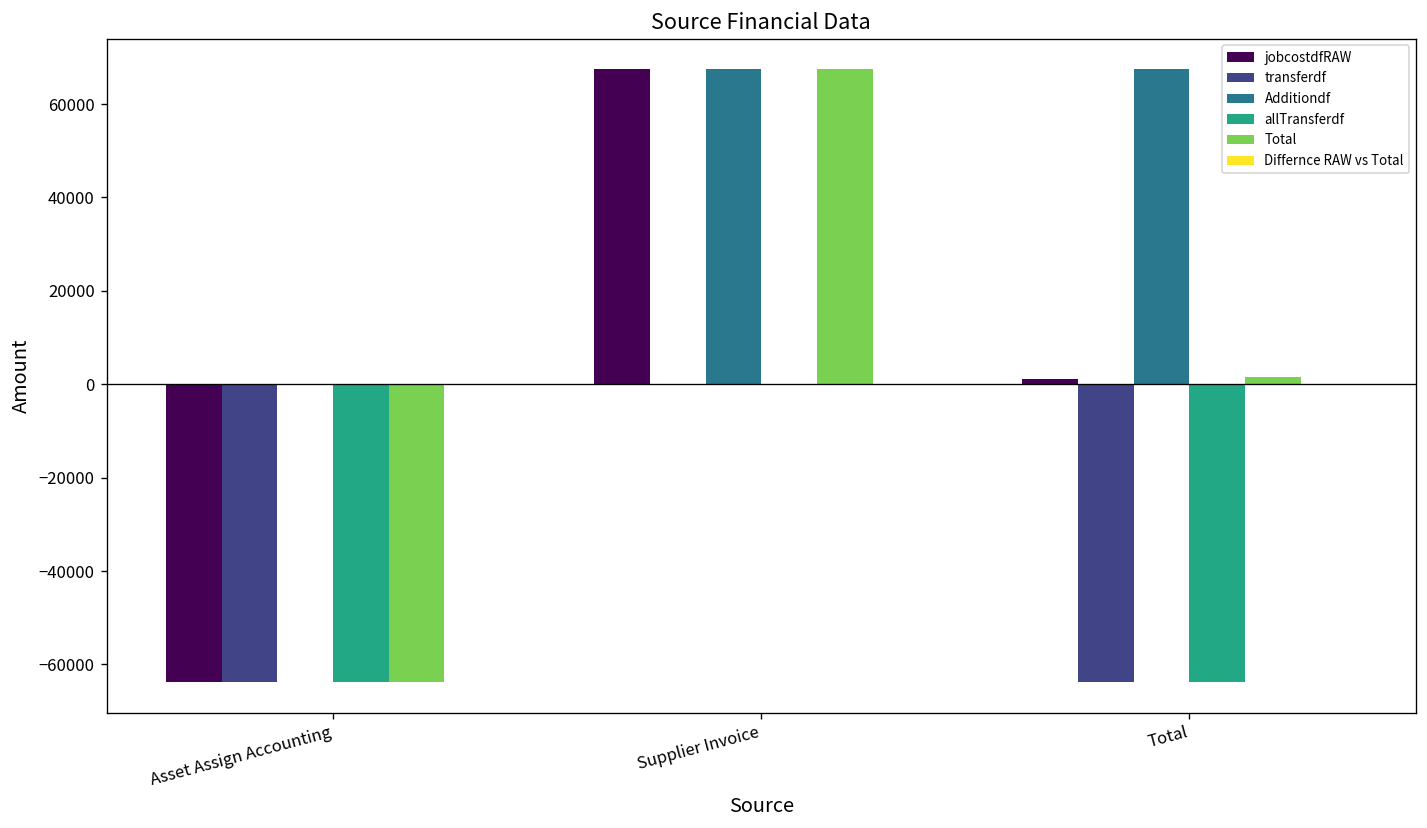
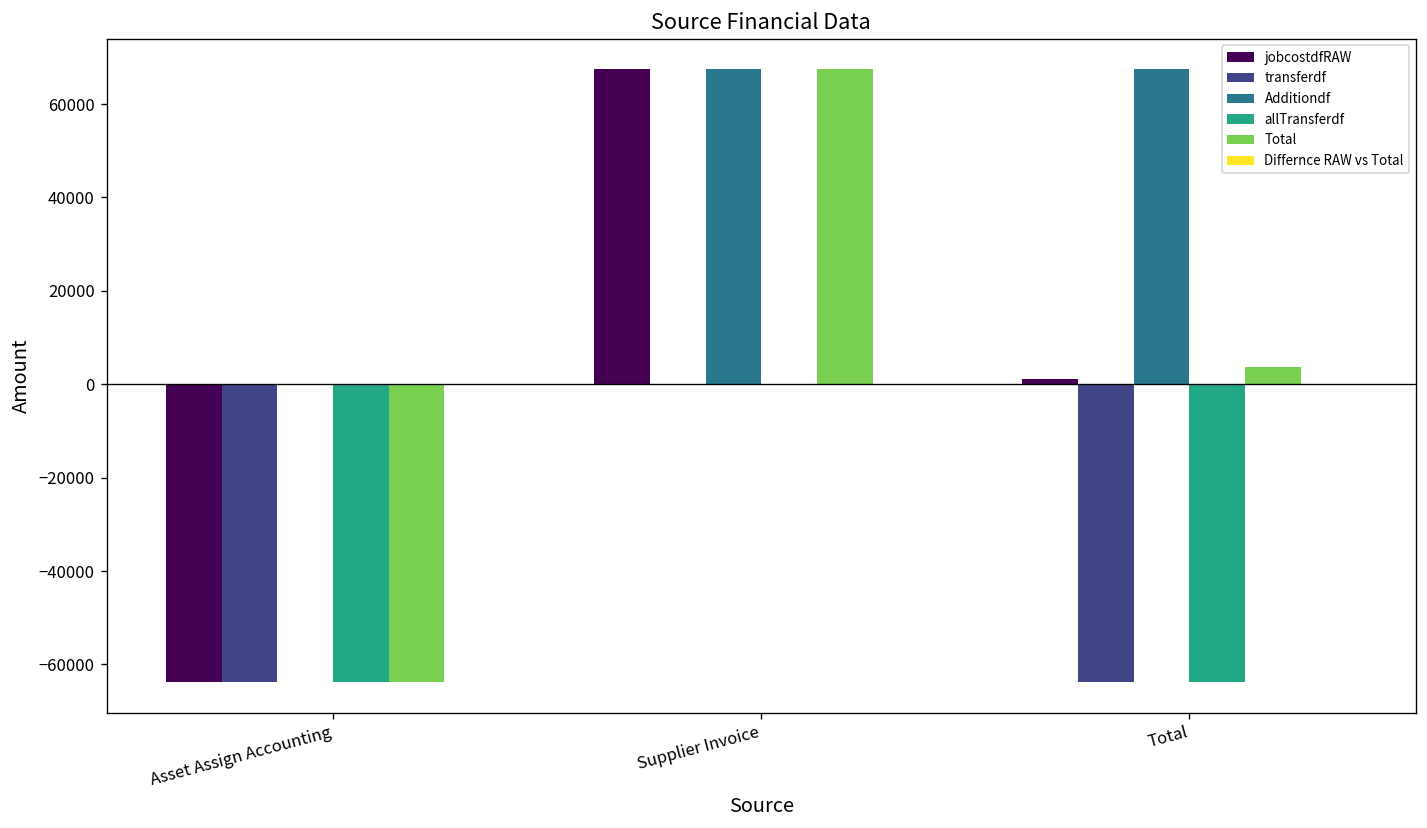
  {
    "jobcostdfRAW": {
      "Asset Assign Accounting": -64000,
      "Supplier Invoice": 67000,
      "Total": 1000
    },
    "Total": {
      "Asset Assign Accounting": -64000,
      "Supplier Invoice": 67000,
-     "Total": 2000
+     "Total": 4000
    },
    "Differnce RAW vs Total": {
      "Asset Assign Accounting": 0,
      "Supplier Invoice": 0,
      "Total": 0
    }
  }
